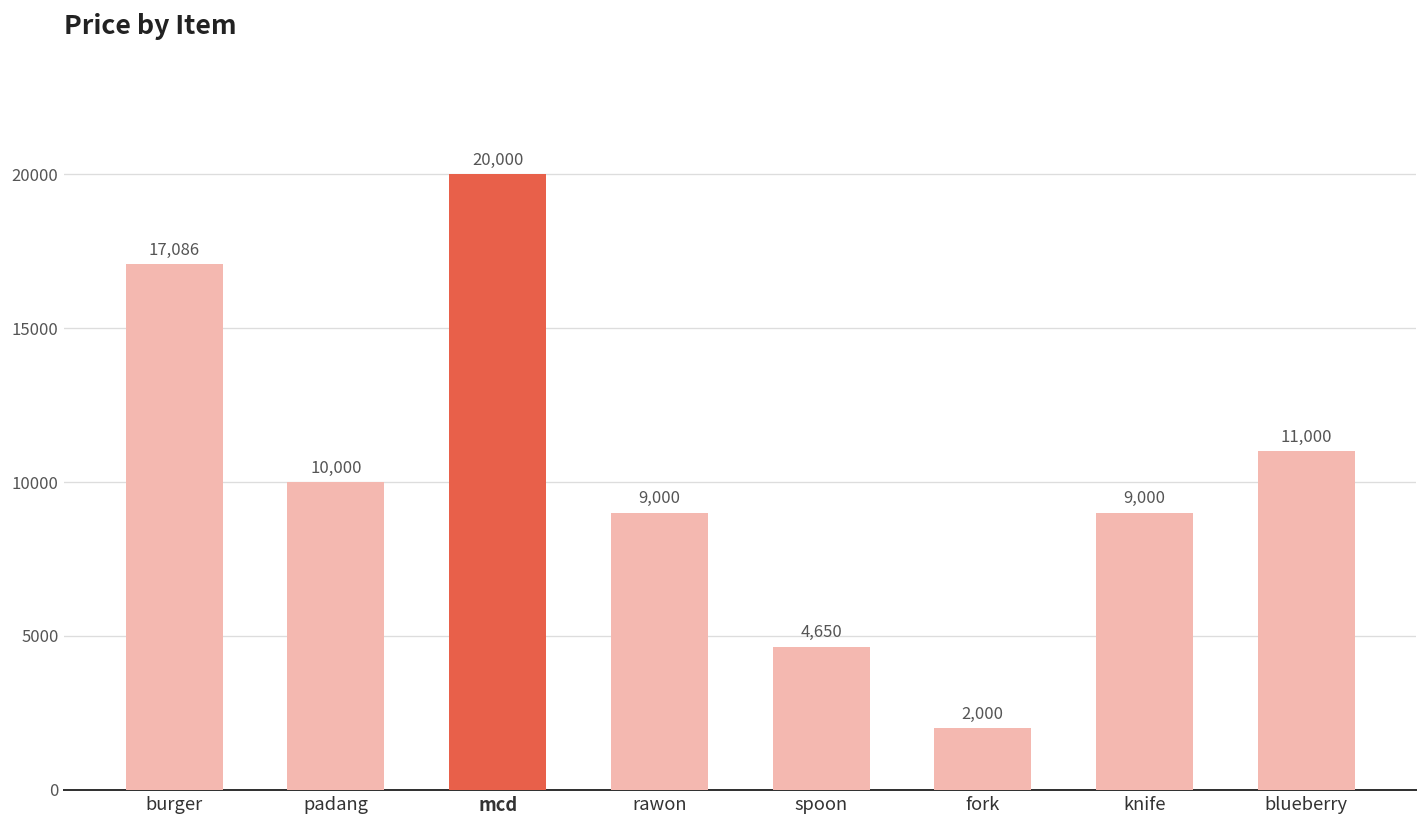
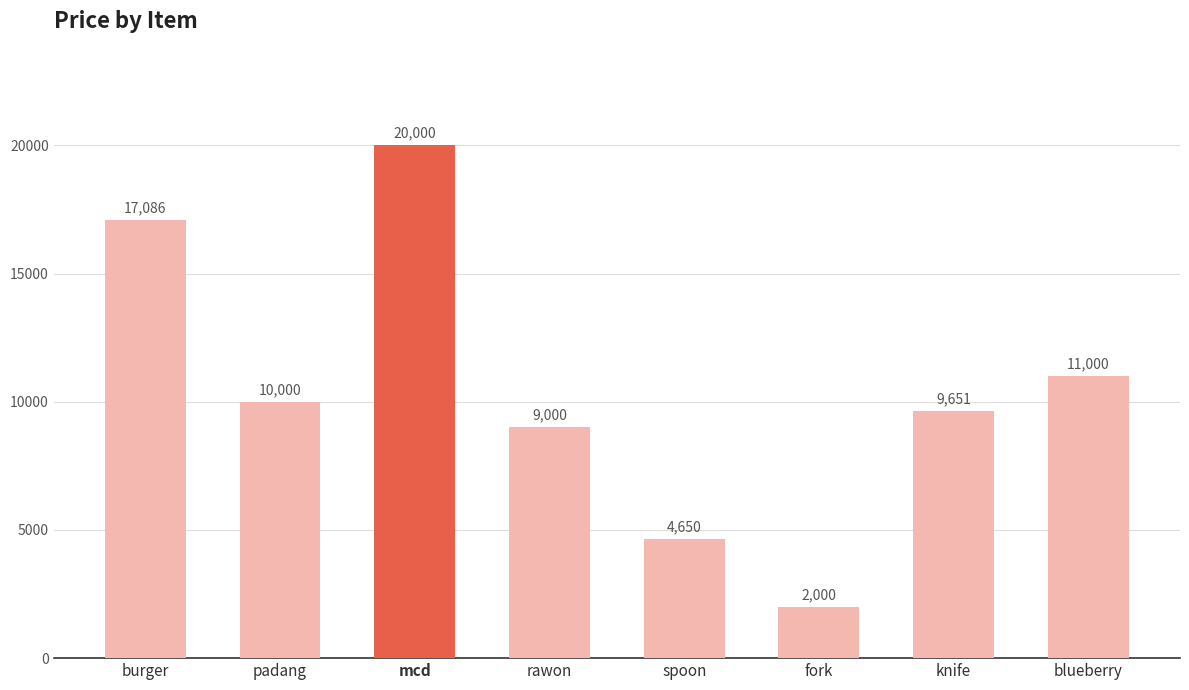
  {
    "burger": "17,086",
    "padang": "10,000",
    "mcd": "20,000",
    "rawon": "9,000",
    "spoon": "4,650",
    "fork": "2,000",
-   "knife": "9,000",
+   "knife": "9,651",
    "blueberry": "11,000"
  }
